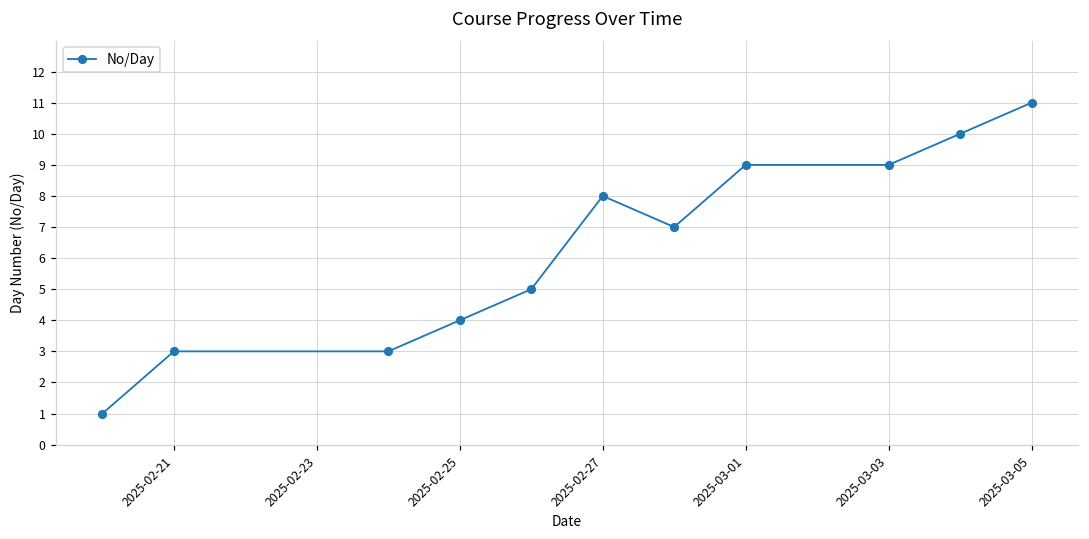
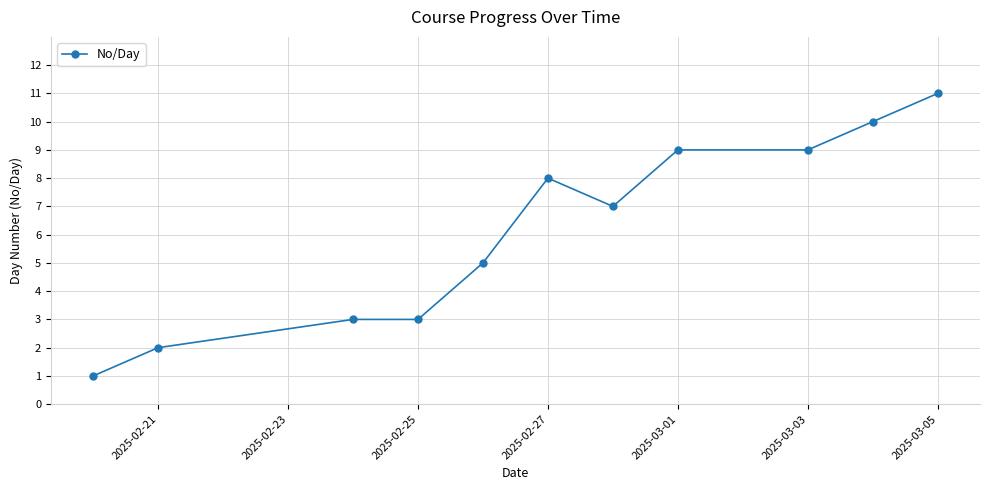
  {
-   "2025-02-21": 3,
-   "2025-02-25": 4,
+   "2025-02-21": 2,
+   "2025-02-25": 3,
    "2025-02-27": 8,
    "2025-03-01": 9,
    "2025-03-03": 9,
    "2025-03-05": 11
  }
